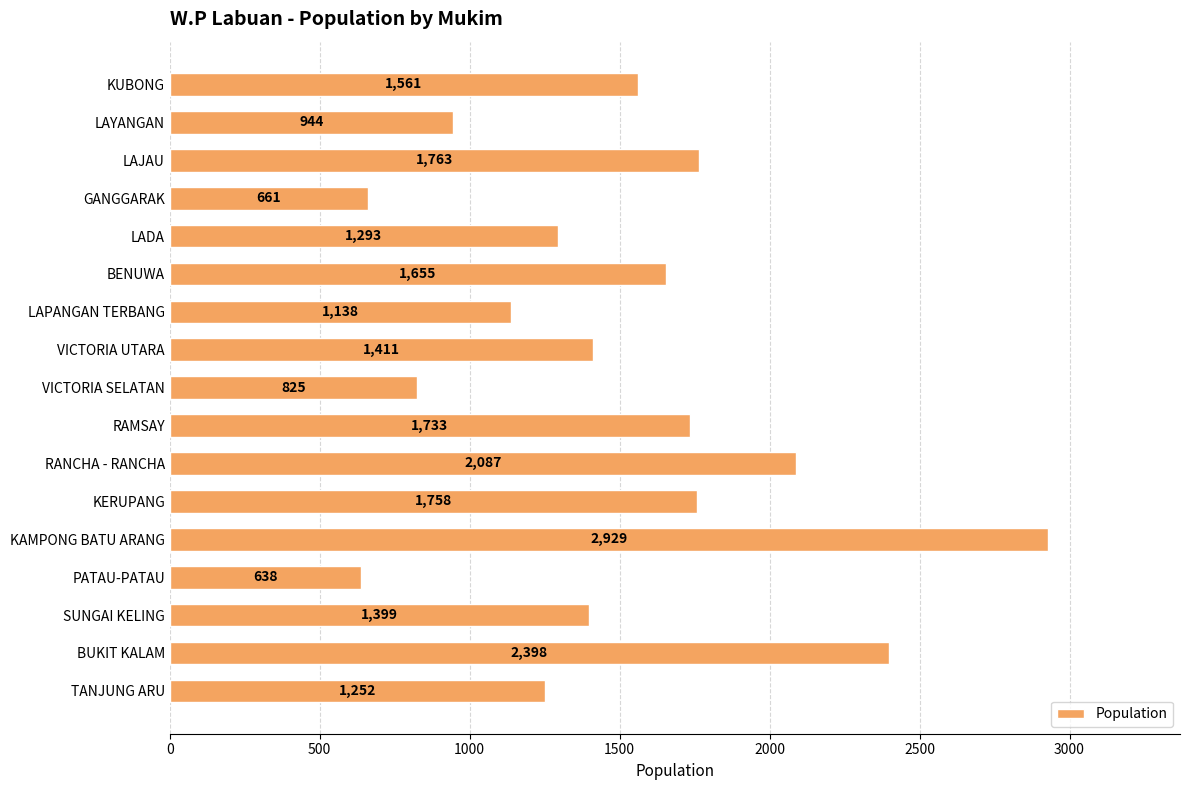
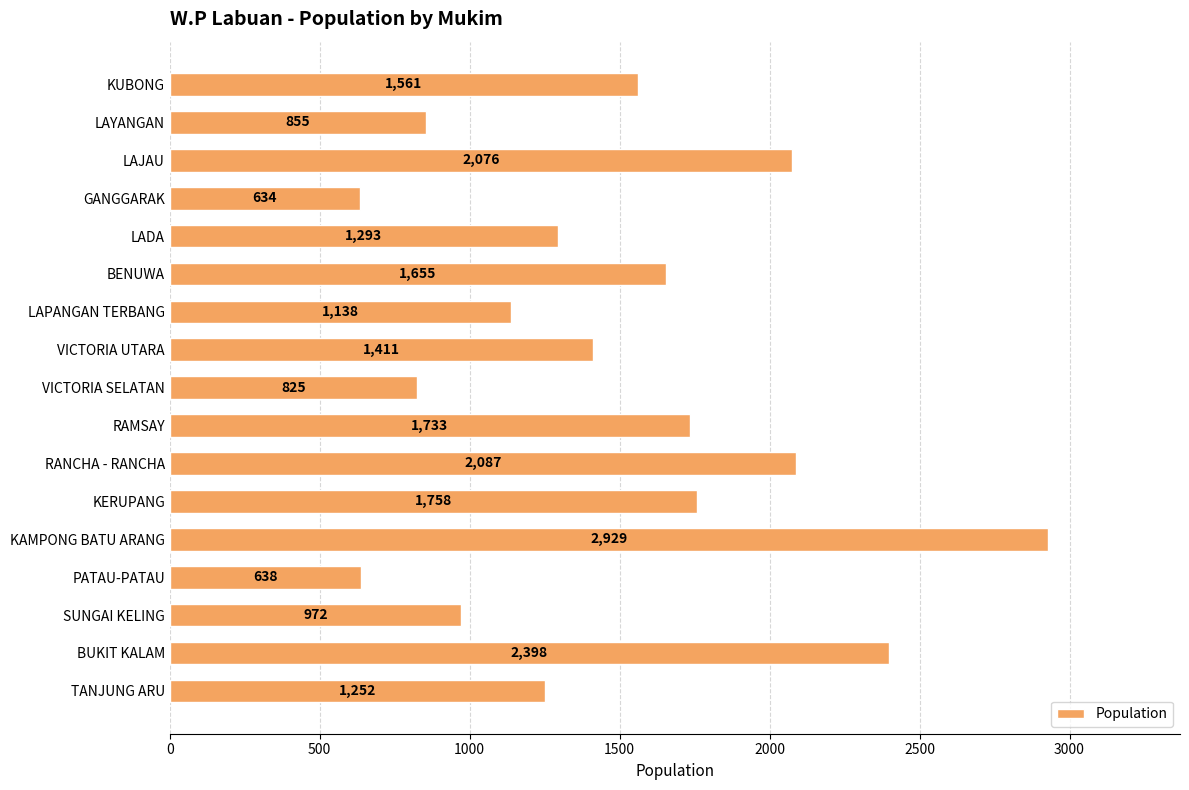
  {
    "KUBONG": "1,561",
-   "LAYANGAN": "944",
-   "LAJAU": "1,763",
-   "GANGGARAK": "661",
+   "LAYANGAN": "855",
+   "LAJAU": "2,076",
+   "GANGGARAK": "634",
    "LADA": "1,293",
    "BENUWA": "1,655",
    "LAPANGAN TERBANG": "1,138",
    "VICTORIA UTARA": "1,411",
    "VICTORIA SELATAN": "825",
    "RAMSAY": "1,733",
    "RANCHA - RANCHA": "2,087",
    "KERUPANG": "1,758",
    "KAMPONG BATU ARANG": "2,929",
    "PATAU-PATAU": "638",
-   "SUNGAI KELING": "1,399",
+   "SUNGAI KELING": "972",
    "BUKIT KALAM": "2,398",
    "TANJUNG ARU": "1,252"
  }
